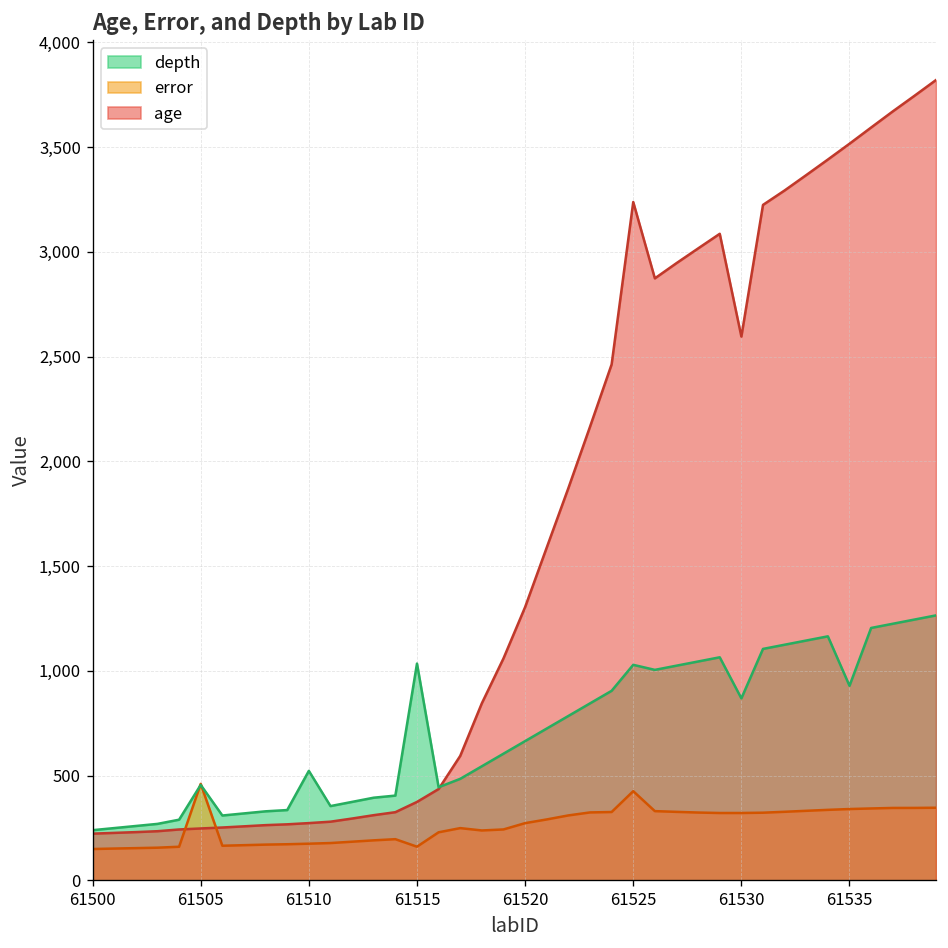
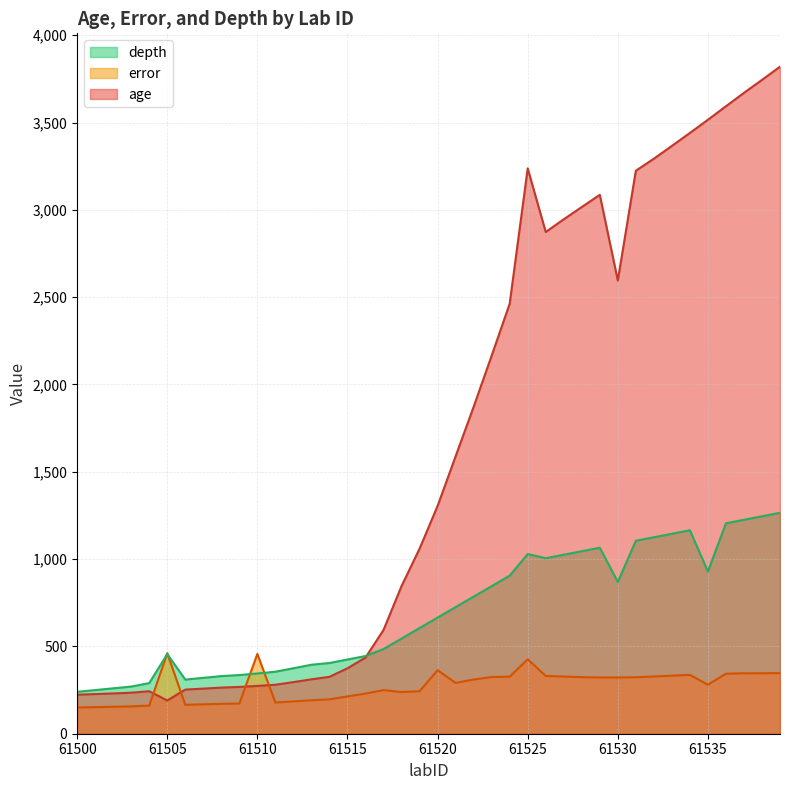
  {
    "depth": {
      "61500": "240",
-     "61510": "520",
-     "61515": "1,040",
+     "61510": "350",
+     "61515": "430",
      "61520": "670",
      "61525": "1,030",
      "61530": "870",
      "61535": "930"
    },
    "error": {
      "61500": "150",
-     "61510": "180",
-     "61515": "160",
-     "61520": "270",
+     "61510": "460",
+     "61515": "210",
+     "61520": "360",
      "61525": "430",
      "61530": "320",
-     "61535": "340"
+     "61535": "280"
    },
    "age": {
      "61500": "220",
-     "61505": "250",
+     "61505": "190",
      "61510": "270",
      "61515": "370",
      "61520": "1,300",
      "61525": "3,240",
      "61530": "2,600",
      "61535": "3,520"
    }
  }
